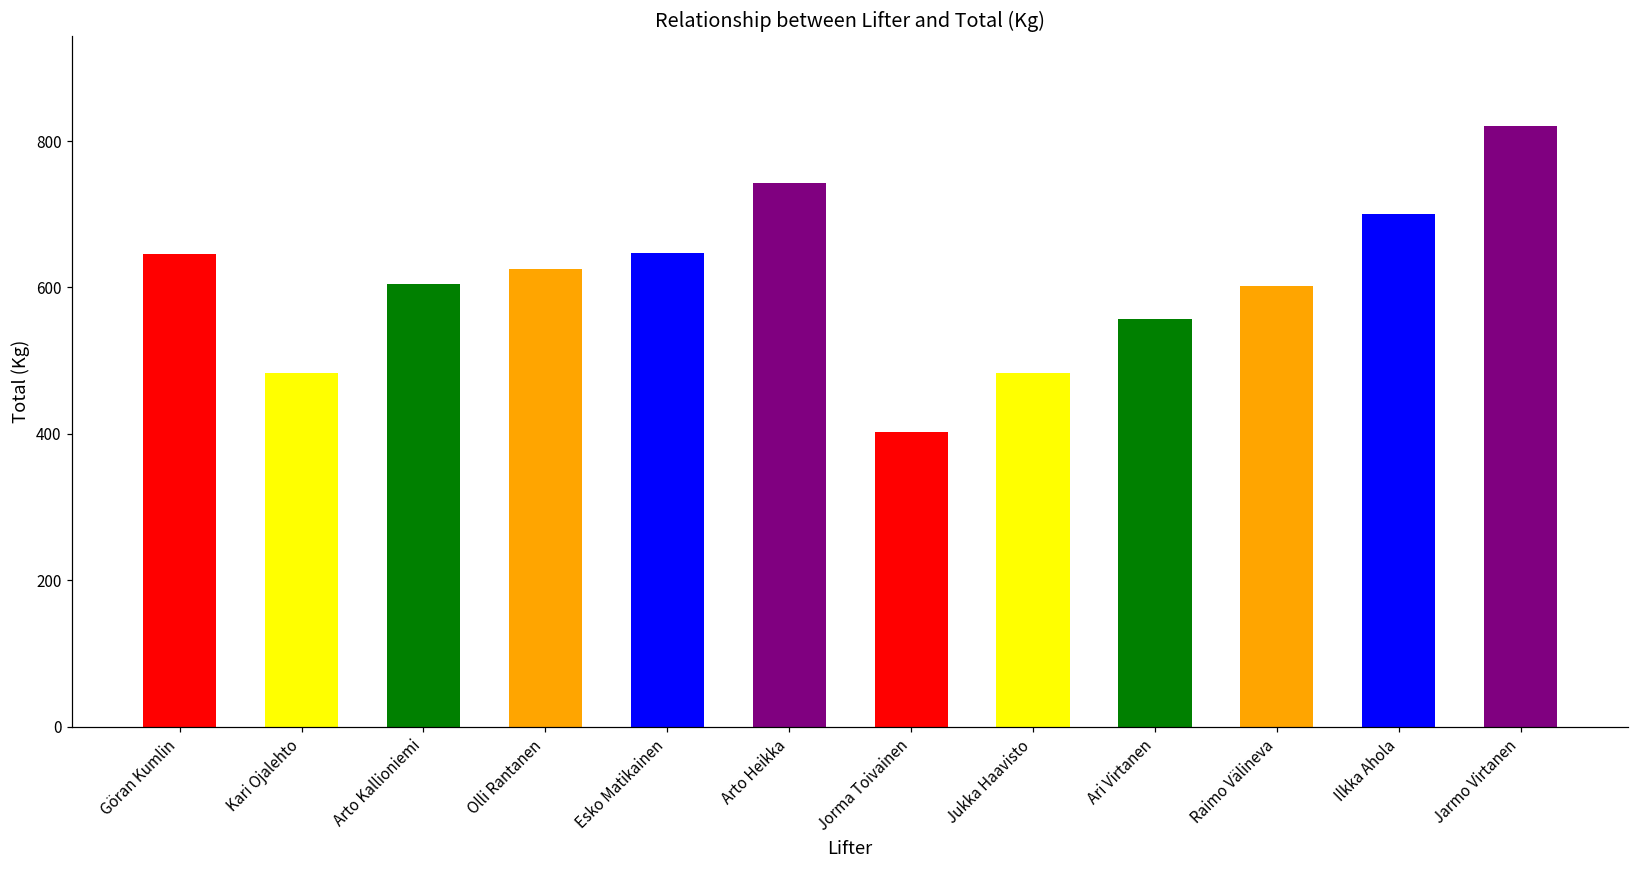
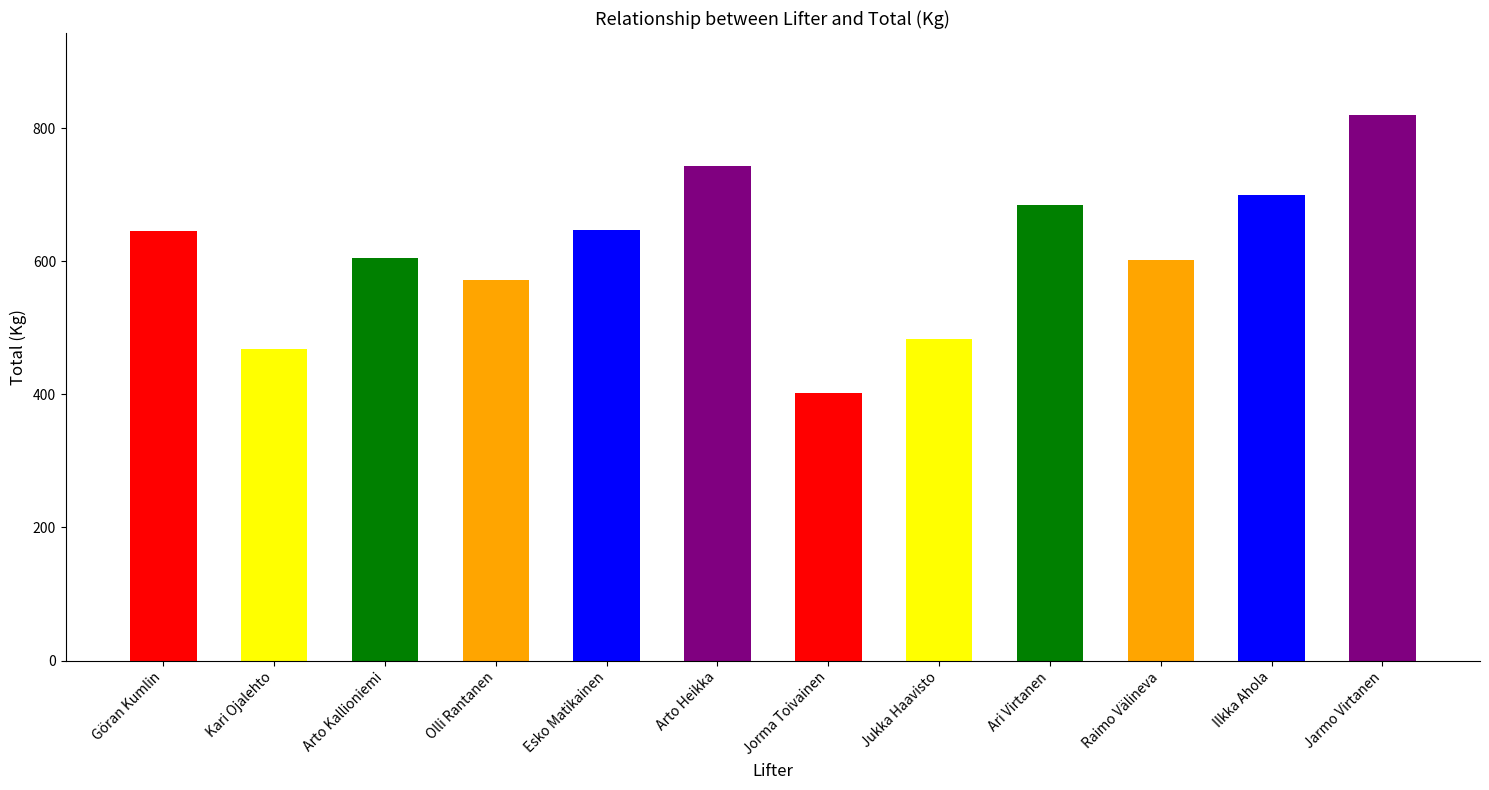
  {
    "Göran Kumlin": 650,
-   "Kari Ojalehto": 480,
+   "Kari Ojalehto": 470,
    "Arto Kallioniemi": 610,
-   "Olli Rantanen": 630,
+   "Olli Rantanen": 570,
    "Esko Matikainen": 650,
    "Arto Heikka": 740,
    "Jorma Toivainen": 400,
    "Jukka Haavisto": 480,
-   "Ari Virtanen": 560,
+   "Ari Virtanen": 680,
    "Raimo Välineva": 600,
    "Ilkka Ahola": 700,
    "Jarmo Virtanen": 820
  }
